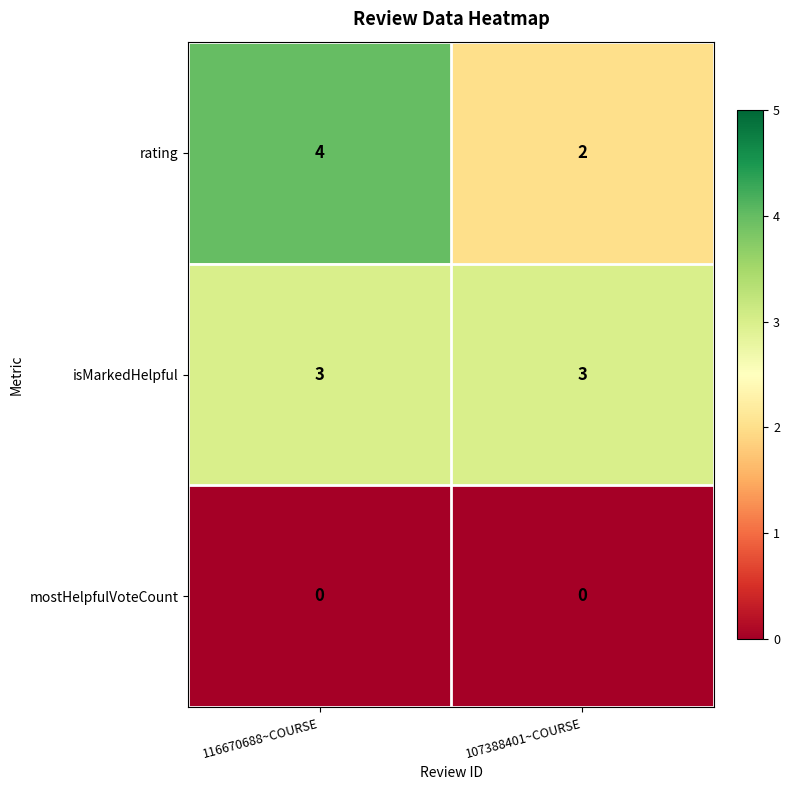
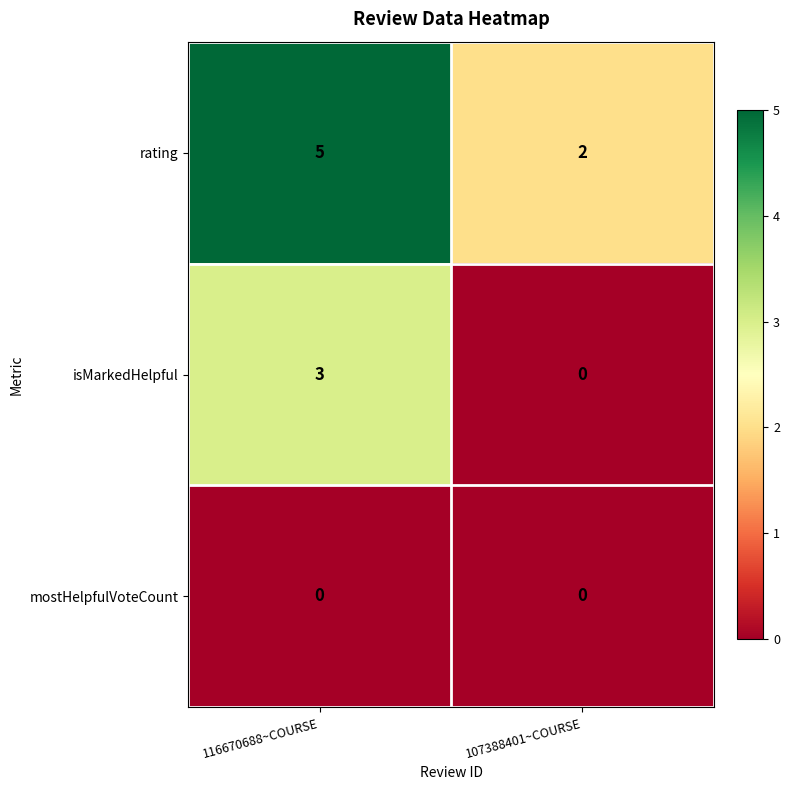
  {
    "rating": {
-     "116670688~COURSE": 4,
+     "116670688~COURSE": 5,
      "107388401~COURSE": 2
    },
    "isMarkedHelpful": {
      "116670688~COURSE": 3,
-     "107388401~COURSE": 3
+     "107388401~COURSE": 0
    },
    "mostHelpfulVoteCount": {
      "116670688~COURSE": 0,
      "107388401~COURSE": 0
    }
  }
